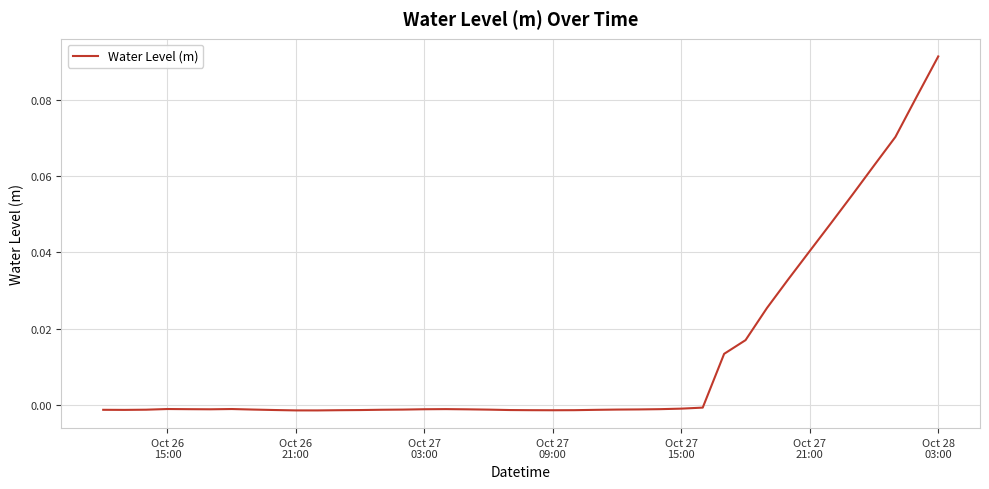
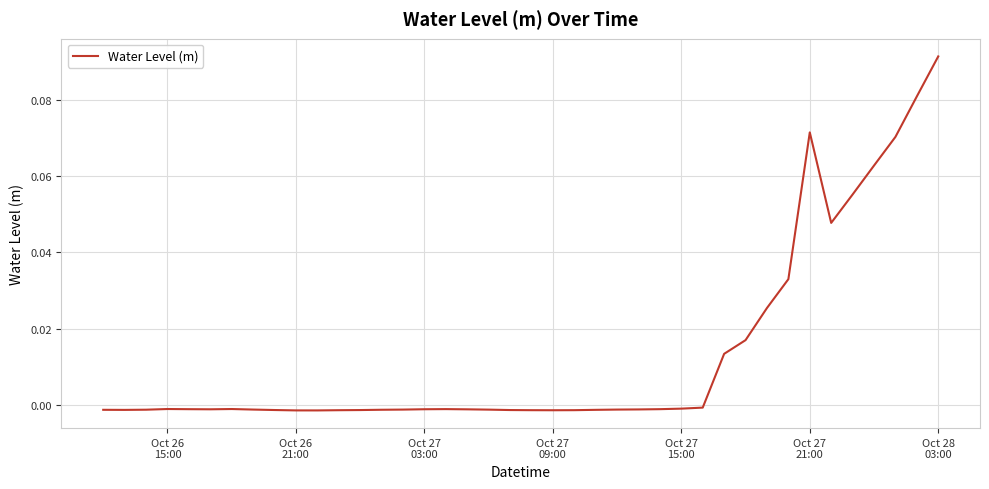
  {
    "Oct 26 15:00": -0.001,
    "Oct 26 21:00": -0.001,
    "Oct 27 03:00": -0.001,
    "Oct 27 09:00": -0.001,
    "Oct 27 15:00": -0.001,
-   "Oct 27 21:00": 0.040,
+   "Oct 27 21:00": 0.071,
    "Oct 28 03:00": 0.091
  }
